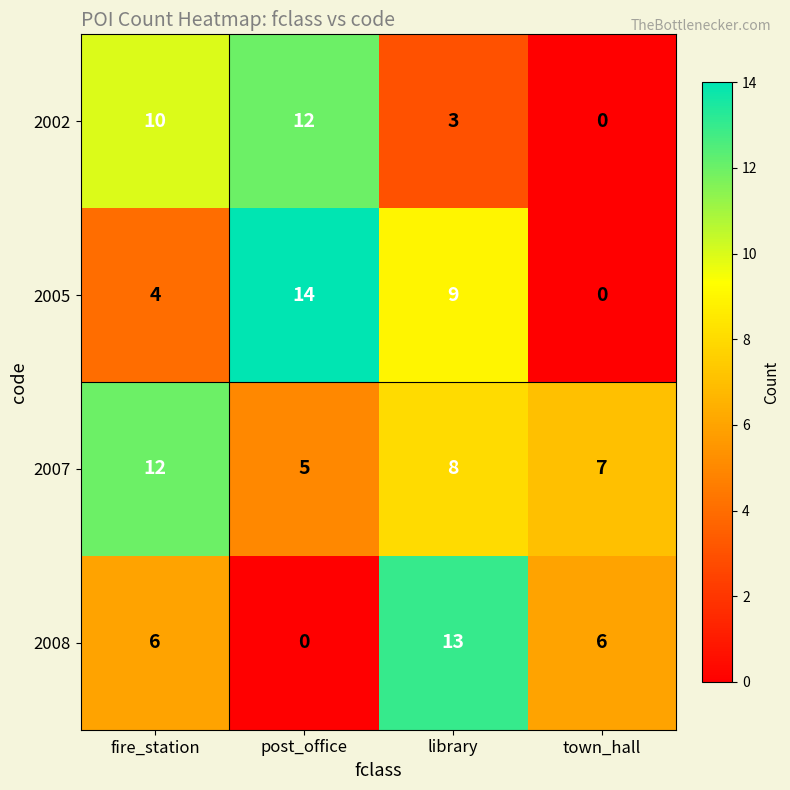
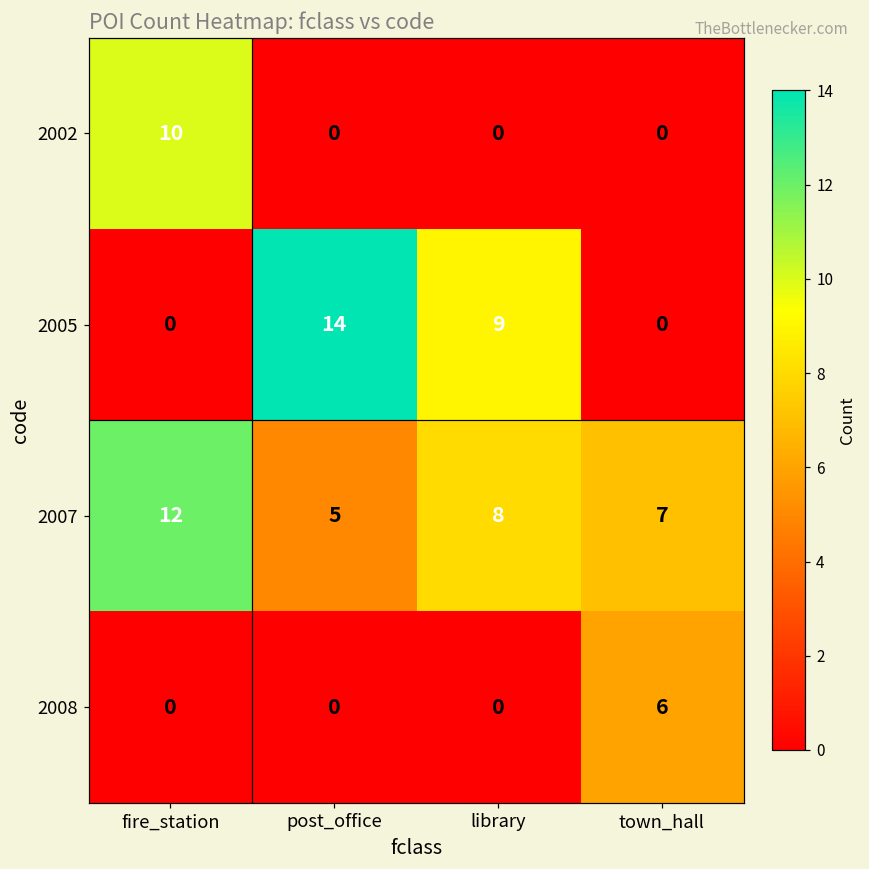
  {
    "2002": {
      "fire_station": 10,
-     "post_office": 12,
-     "library": 3,
+     "post_office": 0,
+     "library": 0,
      "town_hall": 0
    },
    "2005": {
-     "fire_station": 4,
+     "fire_station": 0,
      "post_office": 14,
      "library": 9,
      "town_hall": 0
    },
    "2007": {
      "fire_station": 12,
      "post_office": 5,
      "library": 8,
      "town_hall": 7
    },
    "2008": {
-     "fire_station": 6,
+     "fire_station": 0,
      "post_office": 0,
-     "library": 13,
+     "library": 0,
      "town_hall": 6
    }
  }
